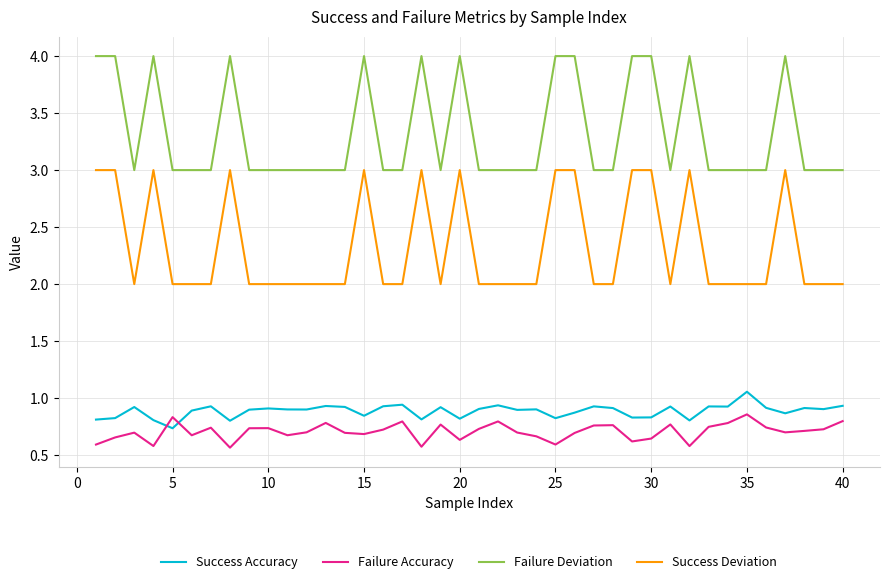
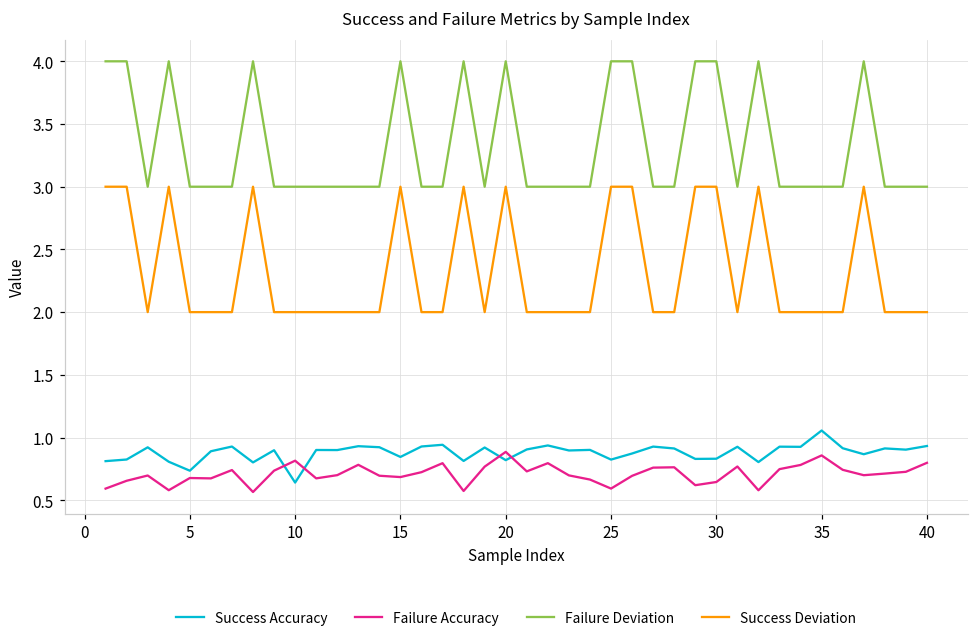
  {
    "Success Accuracy": {
      "5": 0.74,
-     "10": 0.91,
+     "10": 0.64,
      "15": 0.85,
      "20": 0.82,
      "25": 0.82,
      "30": 0.83,
      "35": 1.06,
      "40": 0.93
    },
    "Failure Accuracy": {
-     "5": 0.83,
-     "10": 0.74,
+     "5": 0.68,
+     "10": 0.82,
      "15": 0.68,
-     "20": 0.63,
+     "20": 0.89,
      "25": 0.59,
      "30": 0.65,
      "35": 0.86,
      "40": 0.80
    },
    "Failure Deviation": {
      "5": 3.00,
      "10": 3.00,
      "15": 4.00,
      "20": 4.00,
      "25": 4.00,
      "30": 4.00,
      "35": 3.00,
      "40": 3.00
    },
    "Success Deviation": {
      "5": 2.00,
      "10": 2.00,
      "15": 3.00,
      "20": 3.00,
      "25": 3.00,
      "30": 3.00,
      "35": 2.00,
      "40": 2.00
    }
  }
